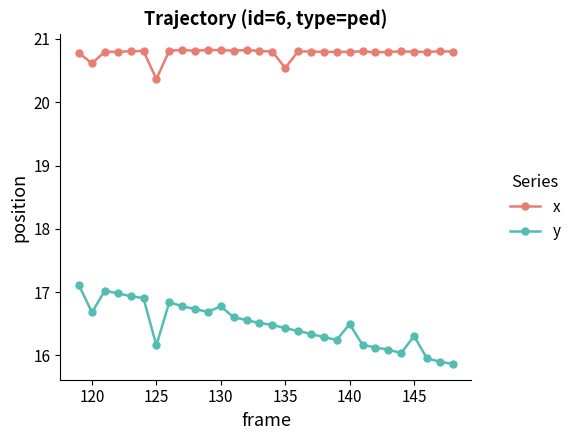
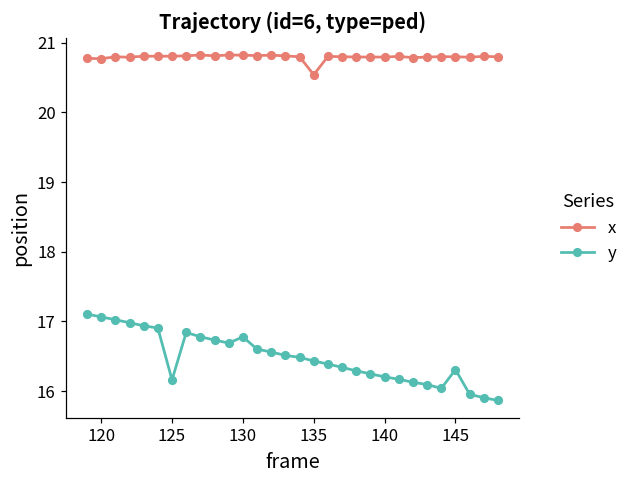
  {
    "x": {
-     "120": 20.6,
-     "125": 20.4,
+     "120": 20.8,
+     "125": 20.8,
      "130": 20.8,
      "135": 20.5,
      "140": 20.8,
      "145": 20.8
    },
    "y": {
-     "120": 16.7,
+     "120": 17.1,
      "125": 16.2,
      "130": 16.8,
      "135": 16.4,
-     "140": 16.5,
+     "140": 16.2,
      "145": 16.3
    }
  }
